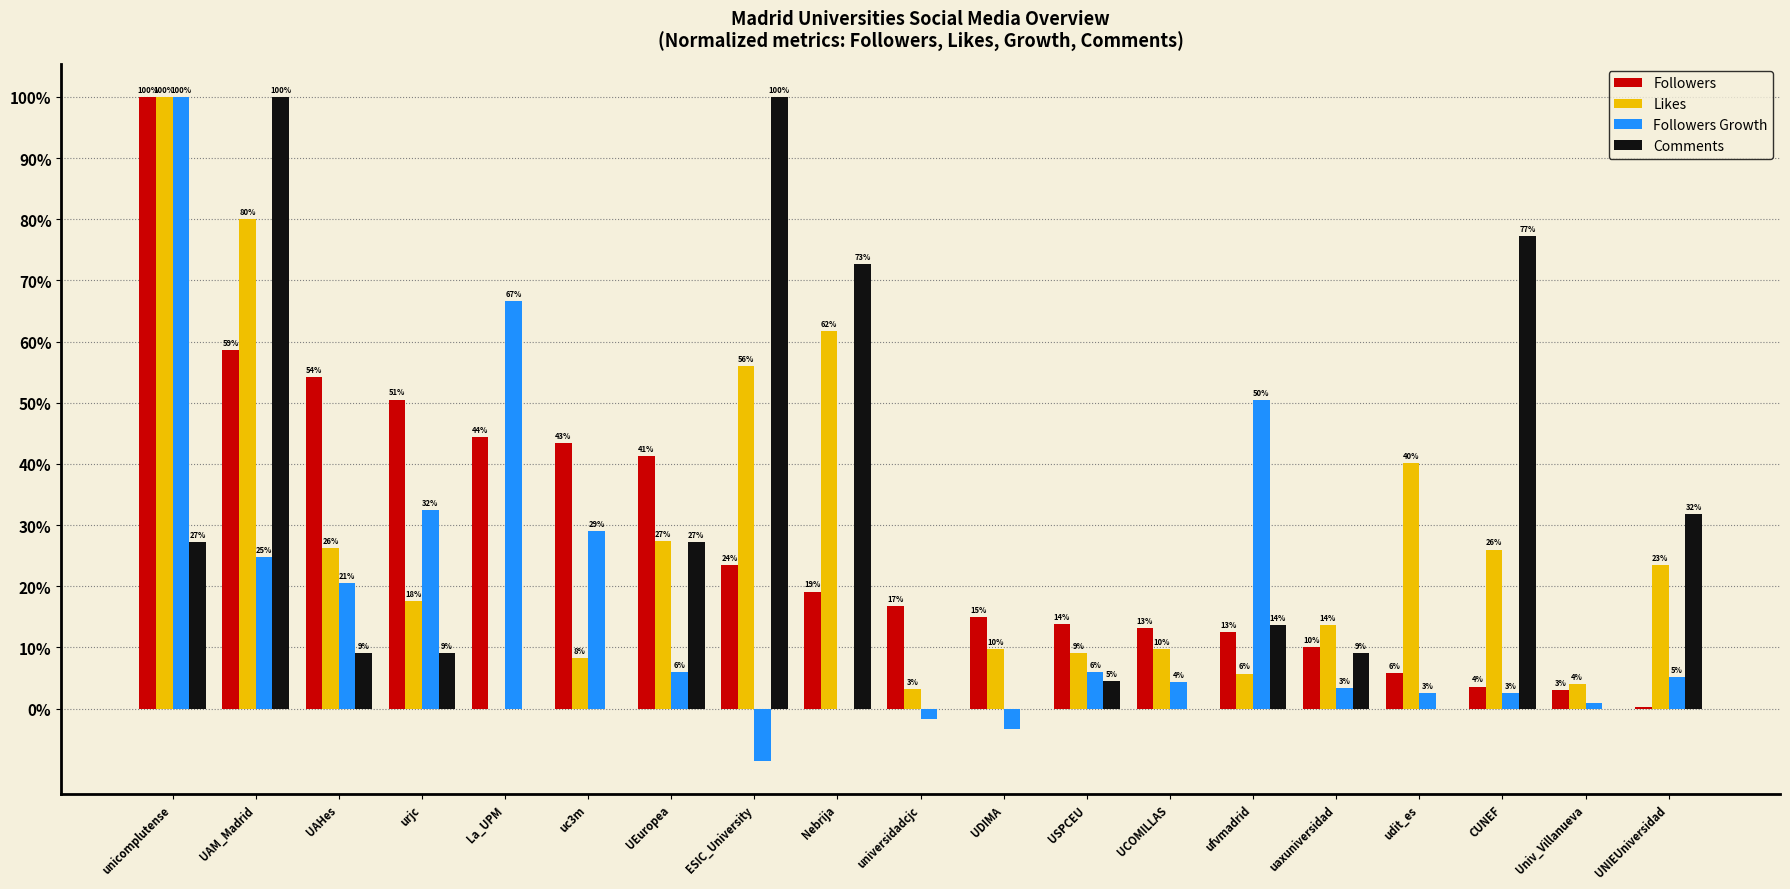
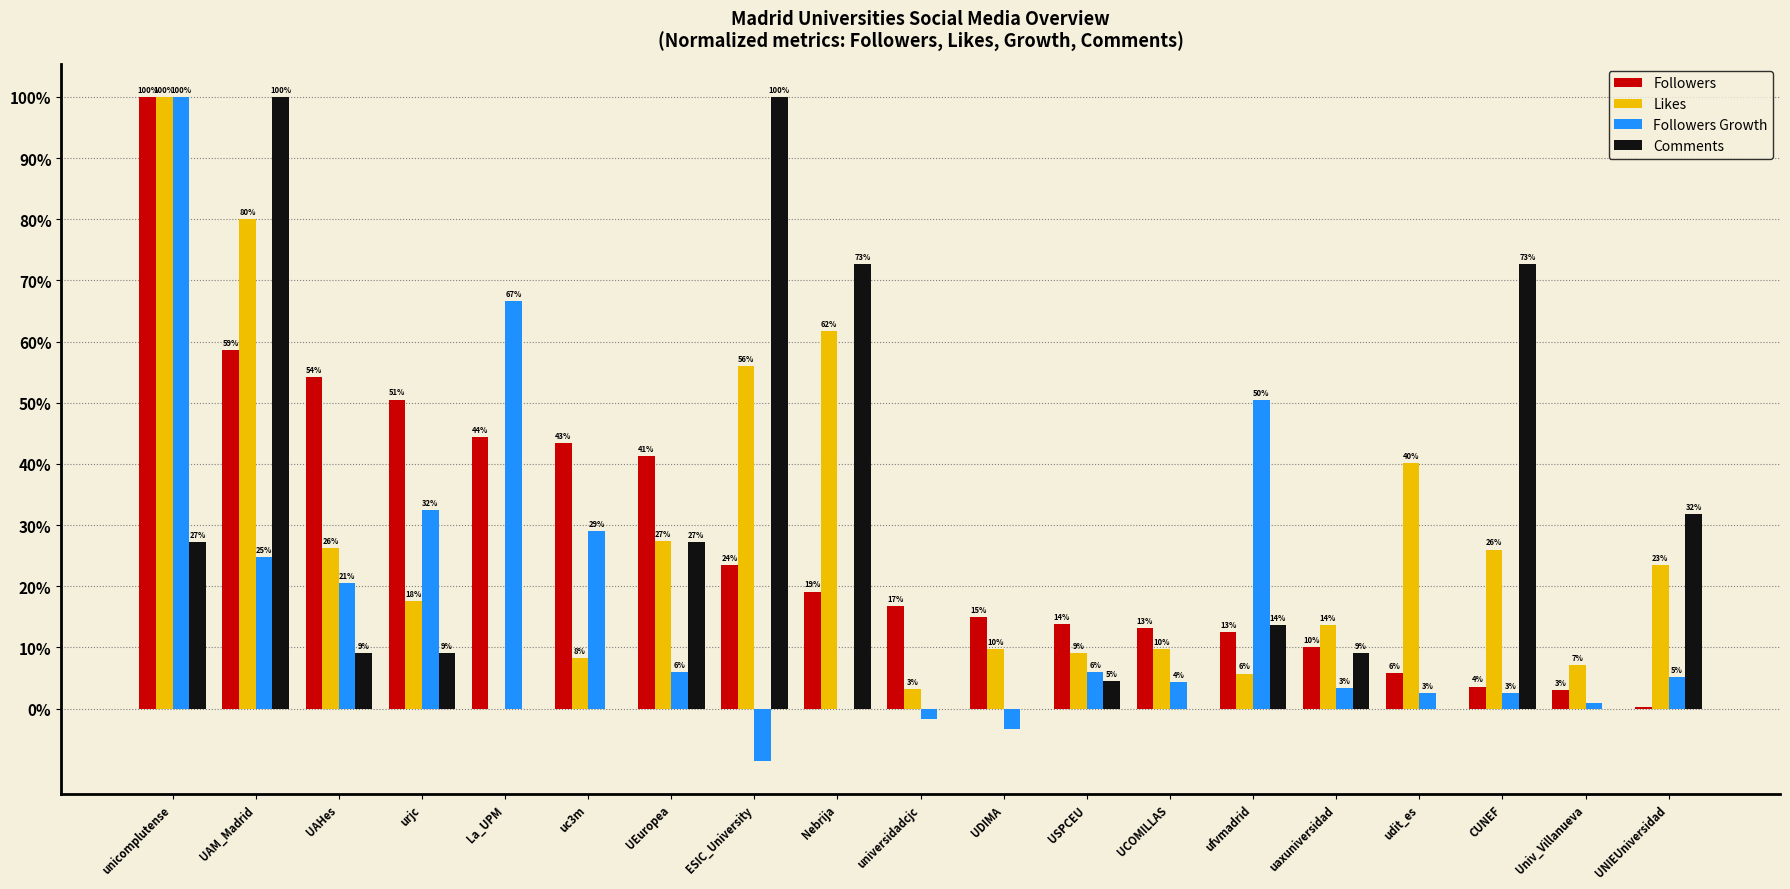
  {
    "Followers": {
      "UAM_Madrid": "59%",
      "UAHes": "54%",
      "urjc": "51%",
      "La_UPM": "44%",
      "uc3m": "43%",
      "UEuropea": "41%",
      "ESIC_University": "24%",
      "Nebrija": "19%",
      "universidadcjc": "17%",
      "UDIMA": "15%",
      "USPCEU": "14%",
      "UCOMILLAS": "13%",
      "ufvmadrid": "13%",
      "uaxuniversidad": "10%",
      "udit_es": "6%",
      "CUNEF": "4%",
      "Univ_Villanueva": "3%"
    },
    "Likes": {
      "UAM_Madrid": "80%",
      "UAHes": "26%",
      "urjc": "18%",
      "uc3m": "8%",
      "UEuropea": "27%",
      "ESIC_University": "56%",
      "Nebrija": "62%",
      "universidadcjc": "3%",
      "UDIMA": "10%",
      "USPCEU": "9%",
      "UCOMILLAS": "10%",
      "ufvmadrid": "6%",
      "uaxuniversidad": "14%",
      "udit_es": "40%",
      "CUNEF": "26%",
-     "Univ_Villanueva": "4%",
+     "Univ_Villanueva": "7%",
      "UNIEUniversidad": "23%"
    },
    "Followers Growth": {
      "UAM_Madrid": "25%",
      "UAHes": "21%",
      "urjc": "32%",
      "La_UPM": "67%",
      "uc3m": "29%",
      "UEuropea": "6%",
      "USPCEU": "6%",
      "UCOMILLAS": "4%",
      "ufvmadrid": "50%",
      "uaxuniversidad": "3%",
      "udit_es": "3%",
      "CUNEF": "3%",
      "UNIEUniversidad": "5%"
    },
    "Comments": {
      "unicomplutense": "27%",
      "UAM_Madrid": "100%",
      "UAHes": "9%",
      "urjc": "9%",
      "UEuropea": "27%",
      "ESIC_University": "100%",
      "Nebrija": "73%",
      "USPCEU": "5%",
      "ufvmadrid": "14%",
      "uaxuniversidad": "9%",
-     "CUNEF": "77%",
+     "CUNEF": "73%",
      "UNIEUniversidad": "32%"
    }
  }
